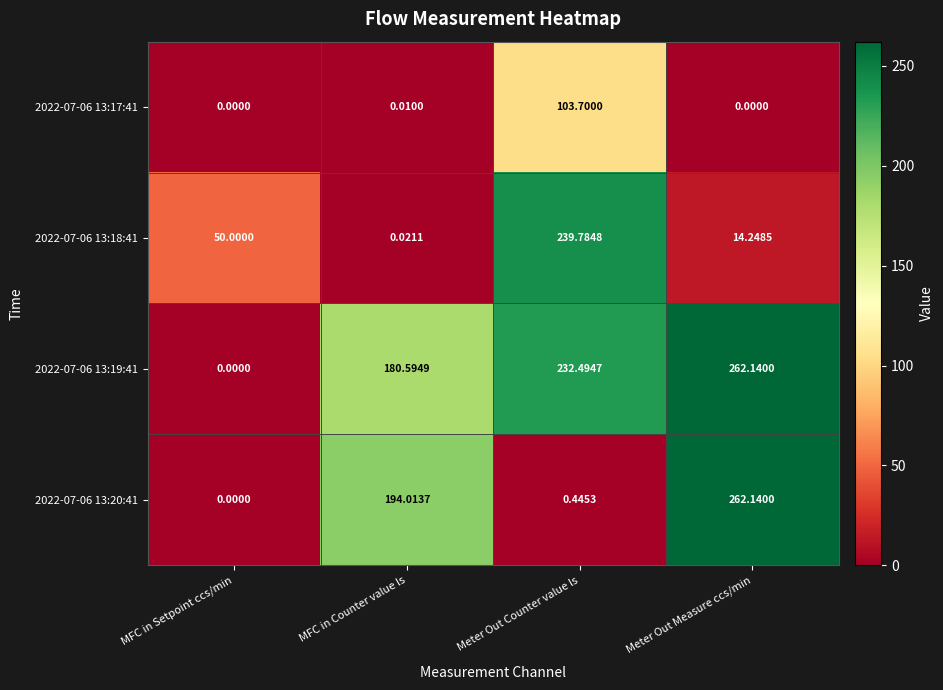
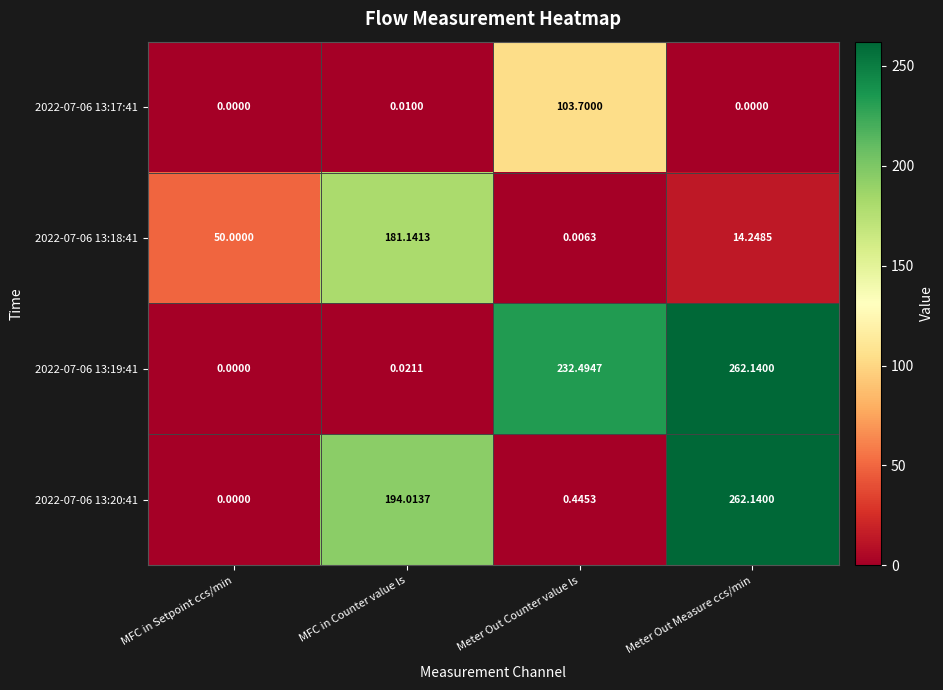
  {
    "2022-07-06 13:17:41": {
      "MFC in Setpoint ccs/min": 0.0000,
      "MFC in Counter value ls": 0.0100,
      "Meter Out Counter value ls": 103.7000,
      "Meter Out Measure ccs/min": 0.0000
    },
    "2022-07-06 13:18:41": {
      "MFC in Setpoint ccs/min": 50.0000,
-     "MFC in Counter value ls": 0.0211,
-     "Meter Out Counter value ls": 239.7848,
+     "MFC in Counter value ls": 181.1413,
+     "Meter Out Counter value ls": 0.0063,
      "Meter Out Measure ccs/min": 14.2485
    },
    "2022-07-06 13:19:41": {
      "MFC in Setpoint ccs/min": 0.0000,
-     "MFC in Counter value ls": 180.5949,
+     "MFC in Counter value ls": 0.0211,
      "Meter Out Counter value ls": 232.4947,
      "Meter Out Measure ccs/min": 262.1400
    },
    "2022-07-06 13:20:41": {
      "MFC in Setpoint ccs/min": 0.0000,
      "MFC in Counter value ls": 194.0137,
      "Meter Out Counter value ls": 0.4453,
      "Meter Out Measure ccs/min": 262.1400
    }
  }
